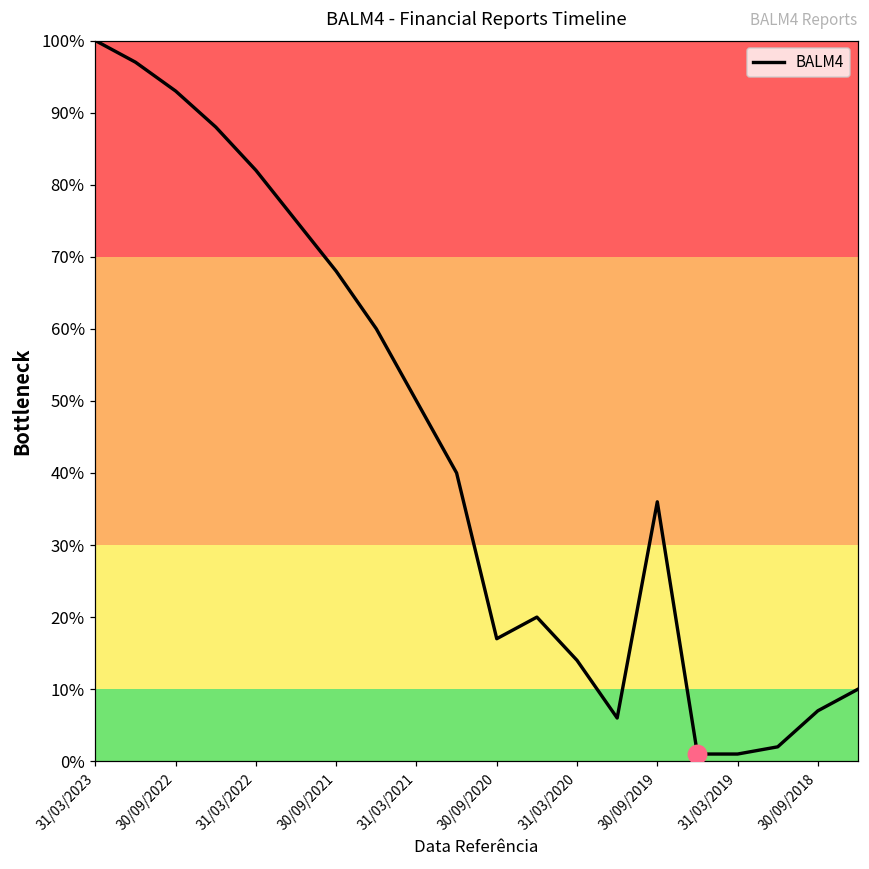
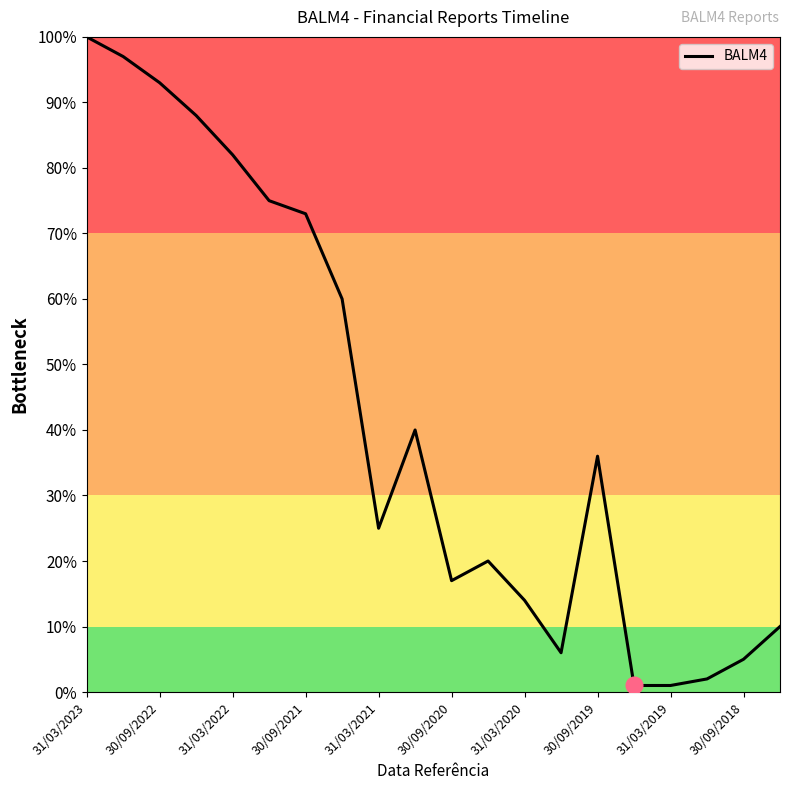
  {
    "BALM4": {
      "31/03/2023": "100%",
      "30/09/2022": "93%",
      "31/03/2022": "82%",
-     "30/09/2021": "68%",
-     "31/03/2021": "50%",
+     "30/09/2021": "73%",
+     "31/03/2021": "25%",
      "30/09/2020": "17%",
      "31/03/2020": "14%",
      "30/09/2019": "36%",
      "31/03/2019": "1%",
-     "30/09/2018": "7%"
+     "30/09/2018": "5%"
    }
  }
